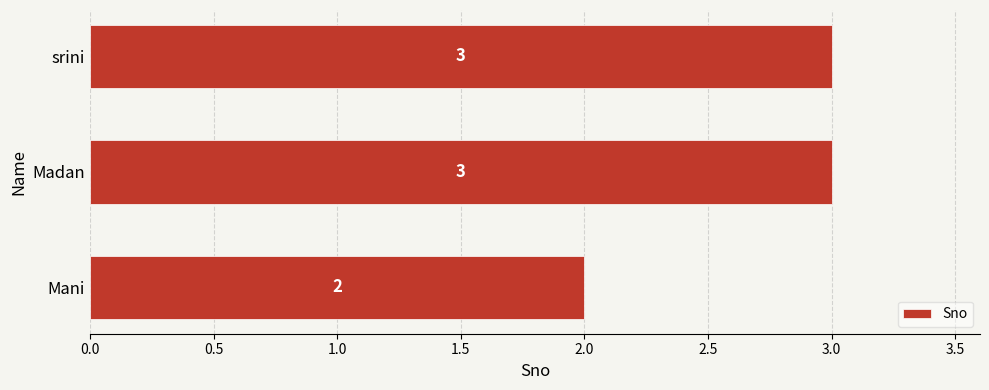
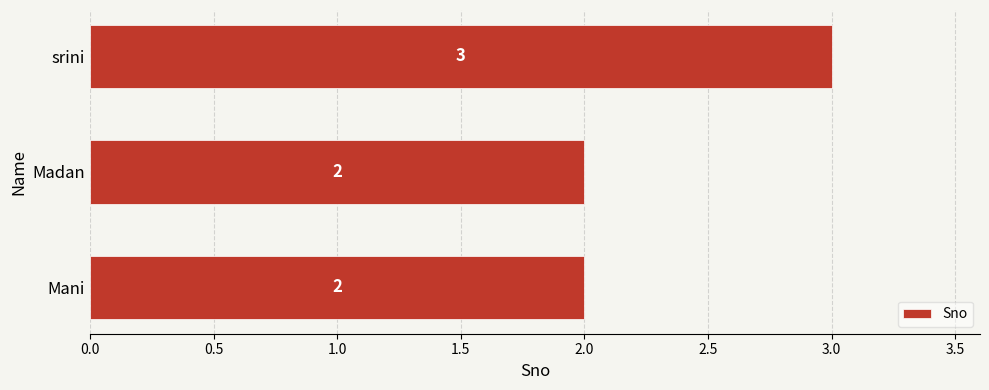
  {
    "srini": 3,
-   "Madan": 3,
+   "Madan": 2,
    "Mani": 2
  }
